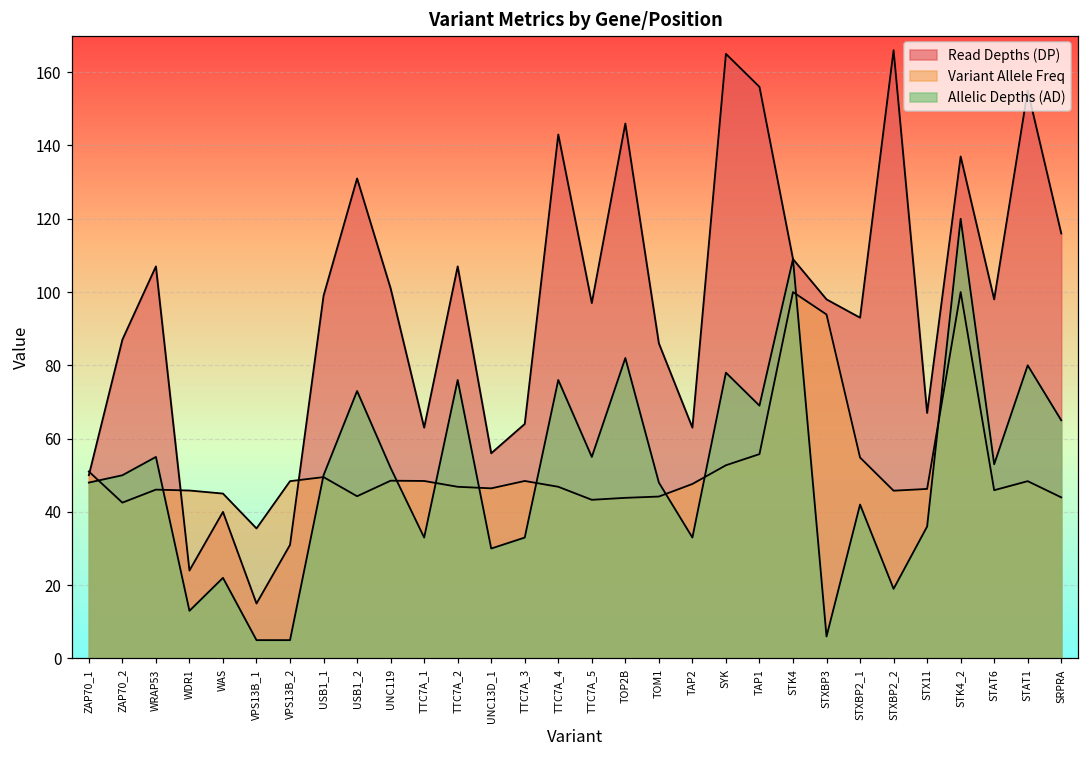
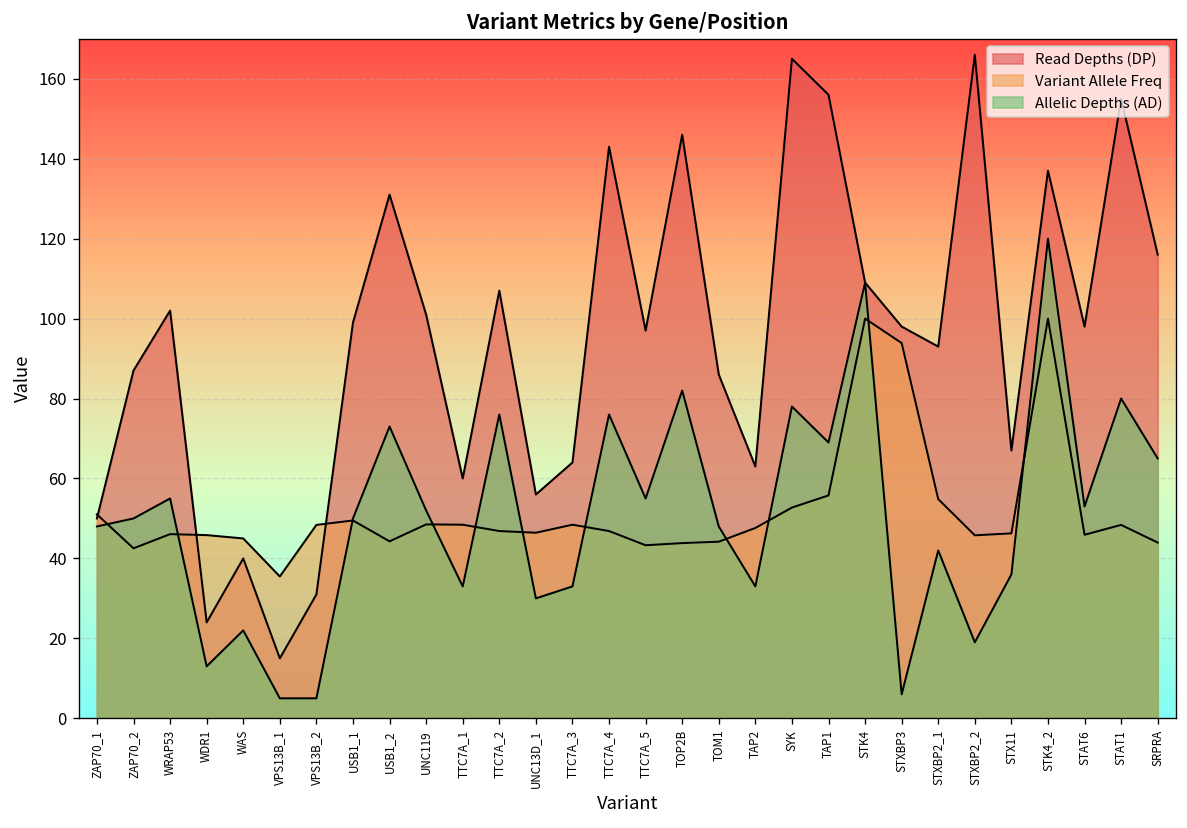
  {
    "Read Depths (DP)": {
      "ZAP70_1": 50,
      "ZAP70_2": 87,
-     "WRAP53": 107,
+     "WRAP53": 102,
      "WDR1": 24,
      "WAS": 40,
      "VPS13B_1": 15,
      "VPS13B_2": 31,
      "USB1_1": 99,
      "USB1_2": 131,
      "UNC119": 101,
-     "TTC7A_1": 63,
+     "TTC7A_1": 60,
      "TTC7A_2": 107,
      "UNC13D_1": 56,
      "TTC7A_3": 64,
      "TTC7A_4": 143,
      "TTC7A_5": 97,
      "TOP2B": 146,
      "TOM1": 86,
      "TAP2": 63,
      "SYK": 165,
      "TAP1": 156,
      "STXBP3": 98,
      "STXBP2_1": 93,
      "STXBP2_2": 166,
      "STX11": 67,
      "STK4_2": 137,
      "STAT6": 98,
      "SRPRA": 116
    },
    "Variant Allele Freq": {
      "ZAP70_1": 51,
      "ZAP70_2": 43,
      "WRAP53": 46,
      "WDR1": 46,
      "WAS": 45,
      "VPS13B_1": 35,
      "VPS13B_2": 48,
      "USB1_2": 44,
      "UNC119": 49,
      "TTC7A_1": 48,
      "TTC7A_2": 47,
      "UNC13D_1": 46,
      "TTC7A_3": 48,
      "TTC7A_4": 47,
      "TTC7A_5": 43,
      "TOP2B": 44,
      "TOM1": 44,
      "TAP2": 48,
      "SYK": 53,
      "TAP1": 56,
      "STK4": 100,
      "STXBP3": 94,
      "STXBP2_1": 55,
      "STXBP2_2": 46,
      "STX11": 46,
      "STK4_2": 100,
      "STAT6": 46,
      "STAT1": 48,
      "SRPRA": 44
    },
    "Allelic Depths (AD)": {
      "ZAP70_1": 48,
      "ZAP70_2": 50,
      "WRAP53": 55,
      "WDR1": 13,
      "WAS": 22,
      "VPS13B_1": 5,
      "VPS13B_2": 5,
      "USB1_2": 73,
      "UNC119": 52,
      "TTC7A_1": 33,
      "TTC7A_2": 76,
      "UNC13D_1": 30,
      "TTC7A_3": 33,
      "TTC7A_4": 76,
      "TTC7A_5": 55,
      "TOP2B": 82,
      "TOM1": 48,
      "TAP2": 33,
      "SYK": 78,
      "TAP1": 69,
      "STXBP3": 6,
      "STXBP2_1": 42,
      "STXBP2_2": 19,
      "STX11": 36,
      "STK4_2": 120,
      "STAT6": 53,
      "STAT1": 80,
      "SRPRA": 65
    }
  }
